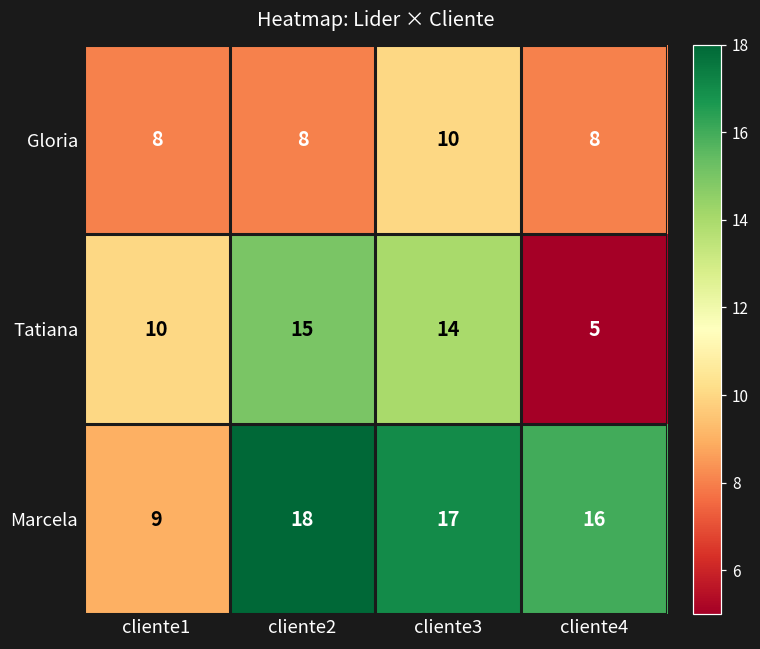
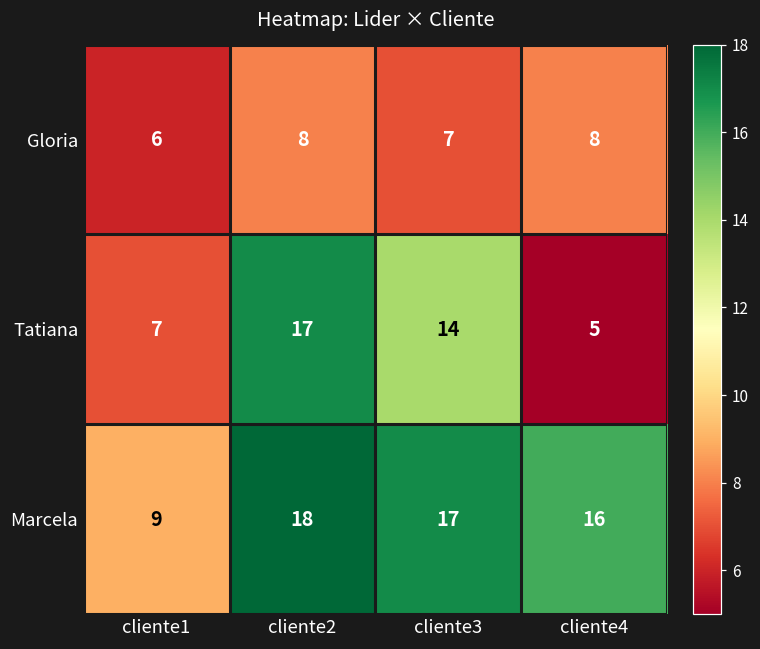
  {
    "Gloria": {
-     "cliente1": 8,
+     "cliente1": 6,
      "cliente2": 8,
-     "cliente3": 10,
+     "cliente3": 7,
      "cliente4": 8
    },
    "Tatiana": {
-     "cliente1": 10,
-     "cliente2": 15,
+     "cliente1": 7,
+     "cliente2": 17,
      "cliente3": 14,
      "cliente4": 5
    },
    "Marcela": {
      "cliente1": 9,
      "cliente2": 18,
      "cliente3": 17,
      "cliente4": 16
    }
  }
